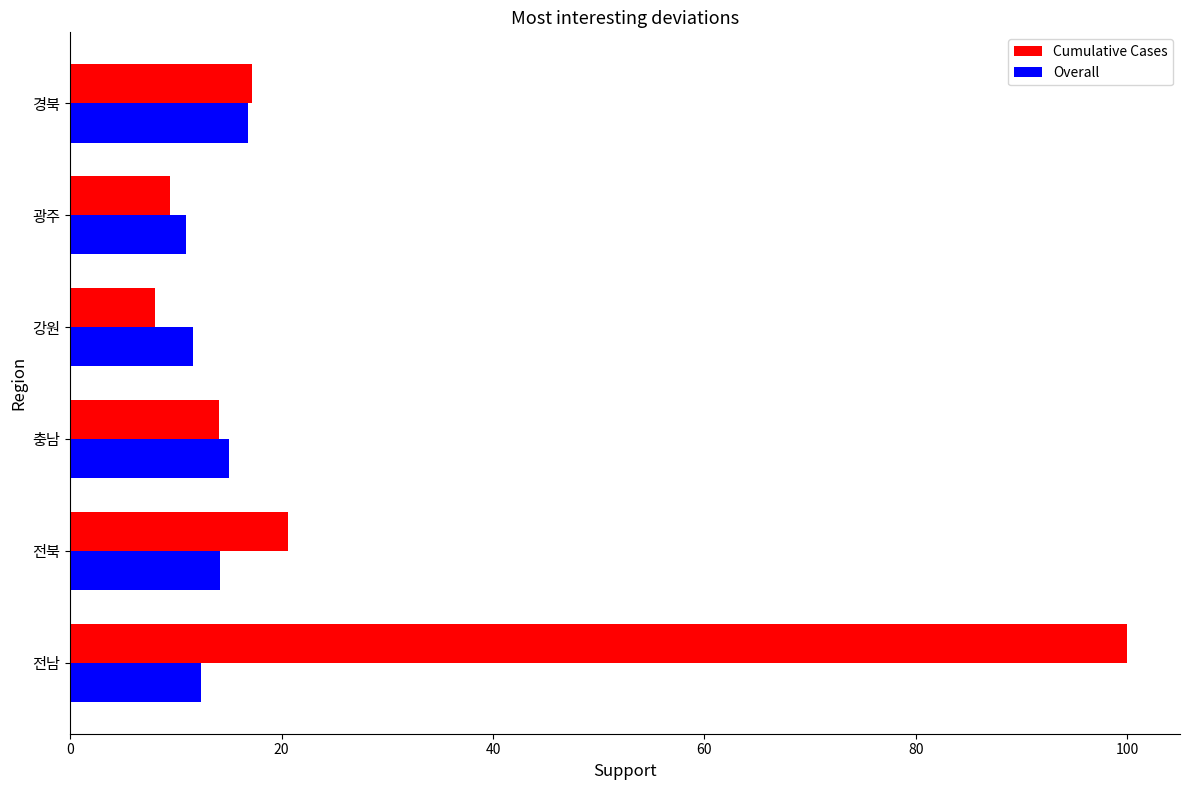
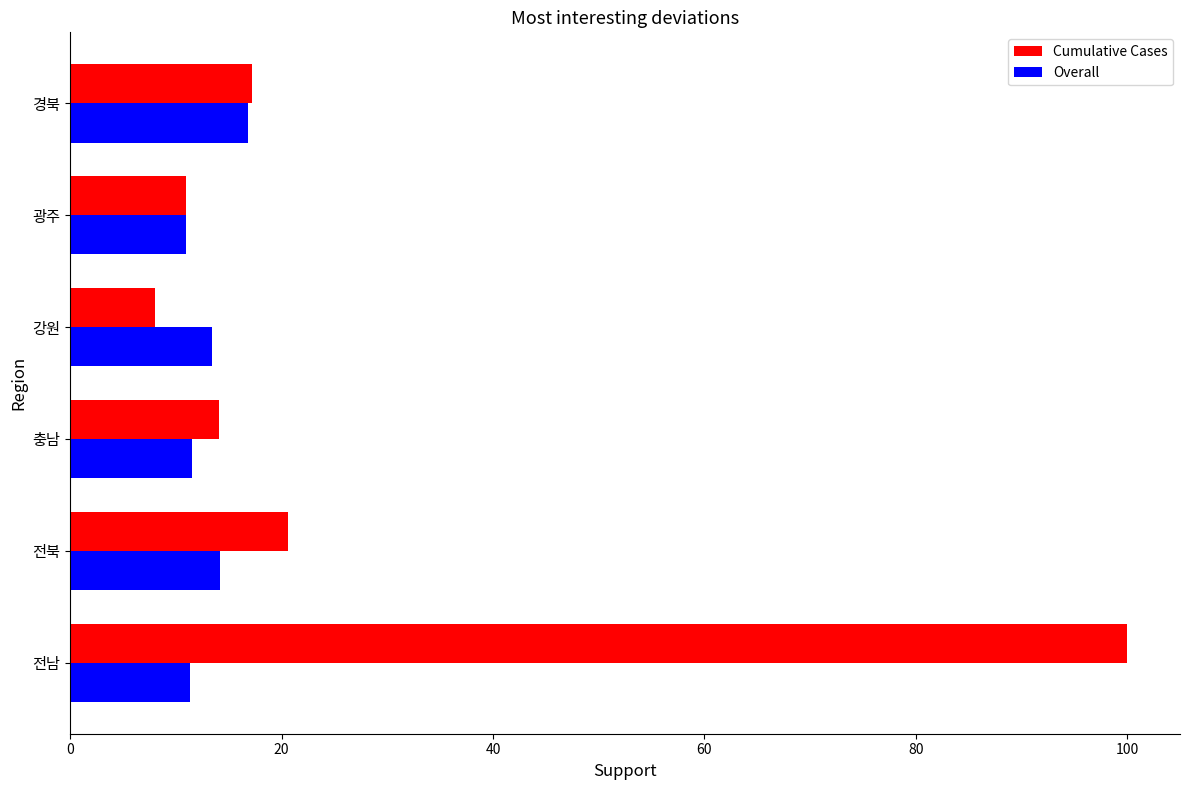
  {
    "Cumulative Cases": {
      "경북": 17.2,
-     "광주": 9.4,
+     "광주": 11.0,
      "강원": 8.0,
      "충남": 14.1,
      "전북": 20.6,
      "전남": 100.0
    },
    "Overall": {
      "경북": 16.9,
      "광주": 10.9,
-     "강원": 11.7,
-     "충남": 15.0,
+     "강원": 13.4,
+     "충남": 11.5,
      "전북": 14.2,
-     "전남": 12.4
+     "전남": 11.4
    }
  }
